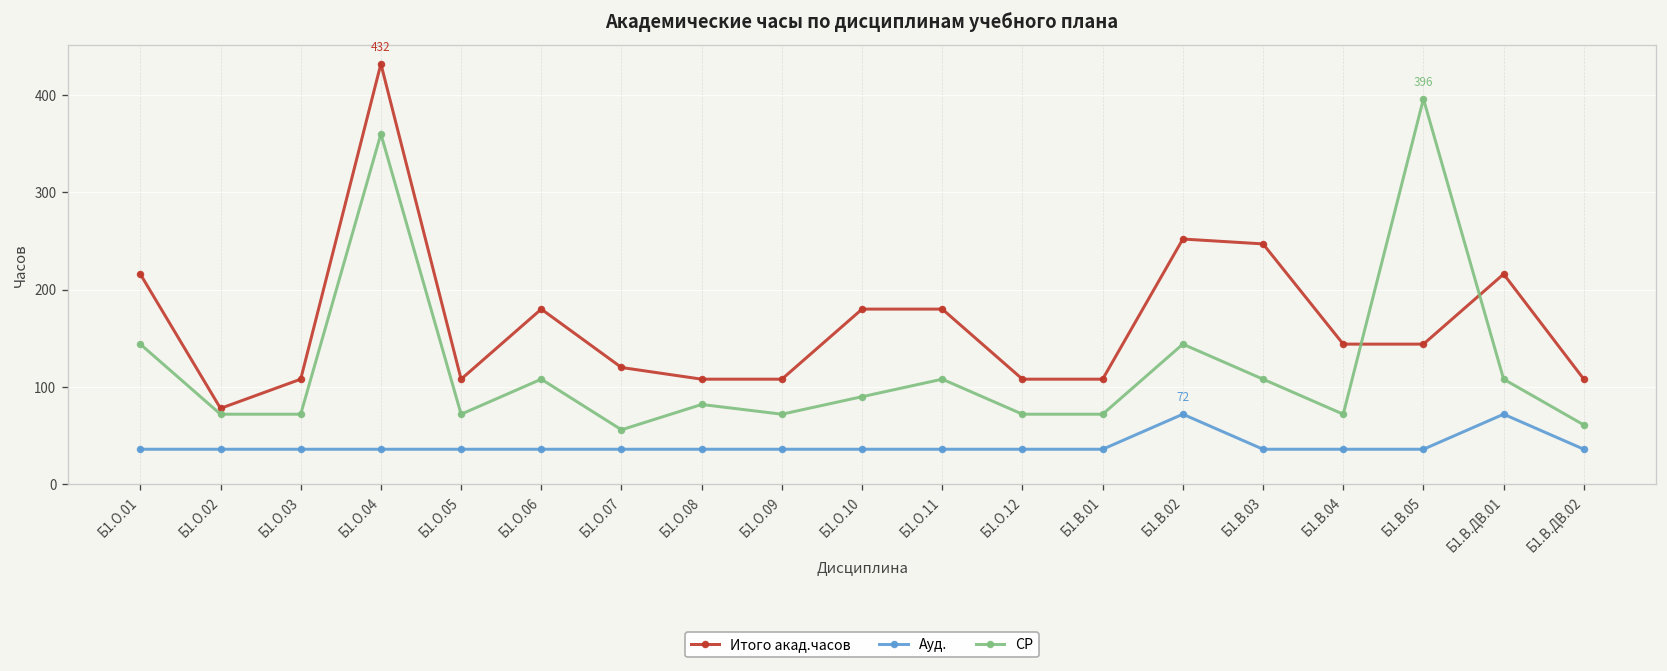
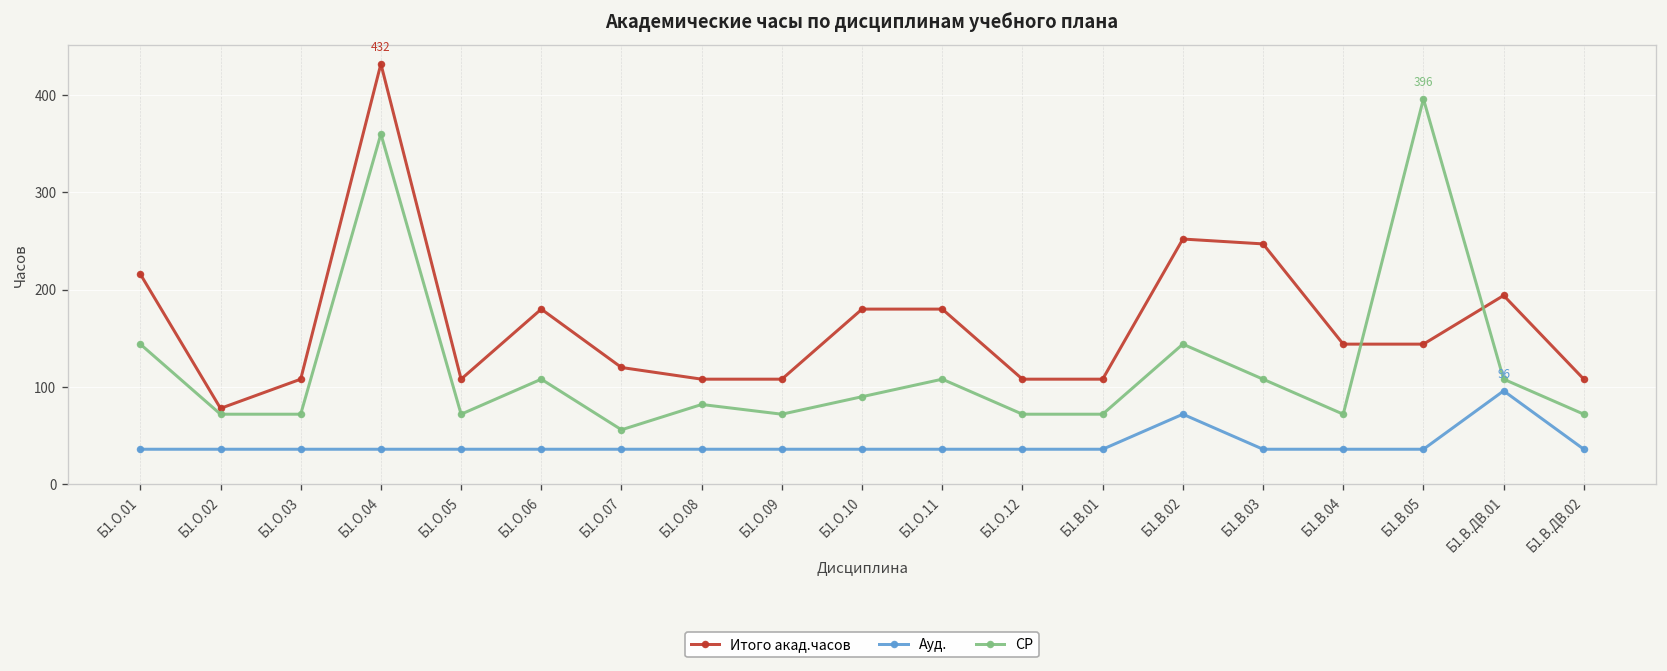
  {
    "Итого акад.часов": {
      "Б1.О.01": 220,
      "Б1.О.02": 80,
      "Б1.О.03": 110,
      "Б1.О.05": 110,
      "Б1.О.06": 180,
      "Б1.О.07": 120,
      "Б1.О.08": 110,
      "Б1.О.09": 110,
      "Б1.О.10": 180,
      "Б1.О.11": 180,
      "Б1.О.12": 110,
      "Б1.В.01": 110,
      "Б1.В.02": 250,
      "Б1.В.03": 250,
      "Б1.В.04": 140,
      "Б1.В.05": 140,
-     "Б1.В.ДВ.01": 220,
+     "Б1.В.ДВ.01": 190,
      "Б1.В.ДВ.02": 110
    },
    "Ауд.": {
-     "Б1.В.ДВ.01": 72
+     "Б1.В.ДВ.01": 96
    },
    "СР": {
      "Б1.О.01": 140,
      "Б1.О.02": 70,
      "Б1.О.03": 70,
      "Б1.О.04": 360,
      "Б1.О.05": 70,
      "Б1.О.06": 110,
      "Б1.О.07": 60,
      "Б1.О.08": 80,
      "Б1.О.09": 70,
      "Б1.О.10": 90,
      "Б1.О.11": 110,
      "Б1.О.12": 70,
      "Б1.В.01": 70,
      "Б1.В.02": 140,
      "Б1.В.03": 110,
      "Б1.В.04": 70,
-     "Б1.В.ДВ.02": 60
+     "Б1.В.ДВ.02": 70
    }
  }
